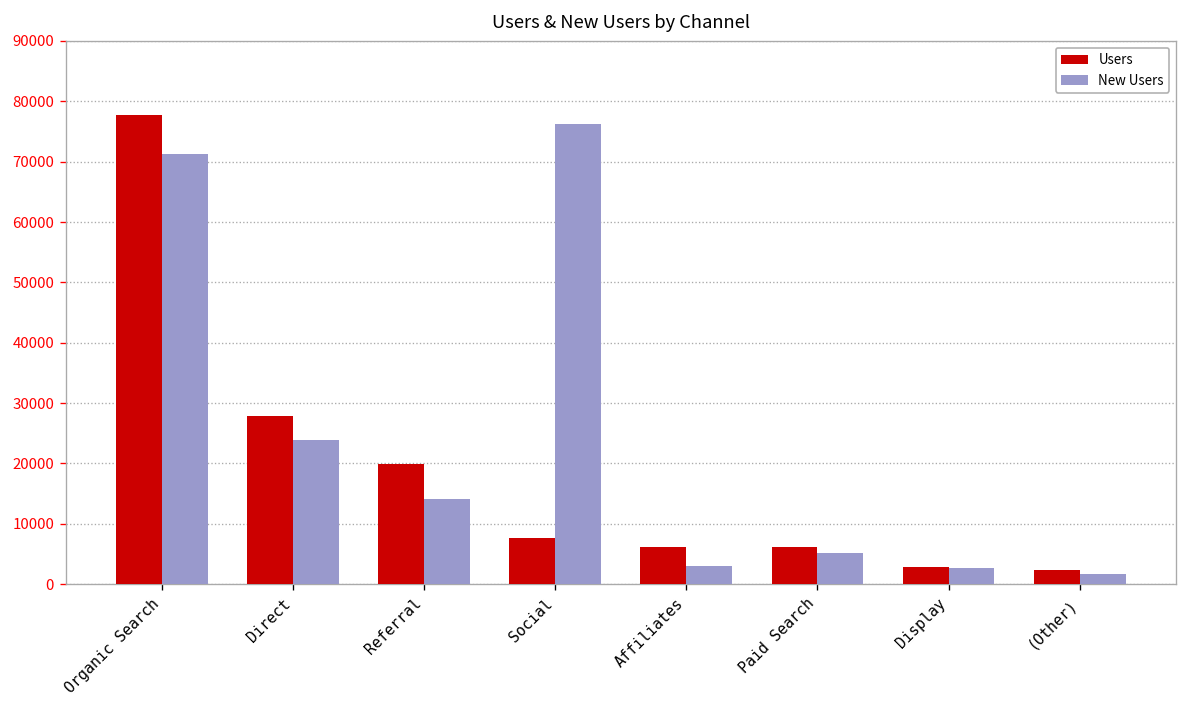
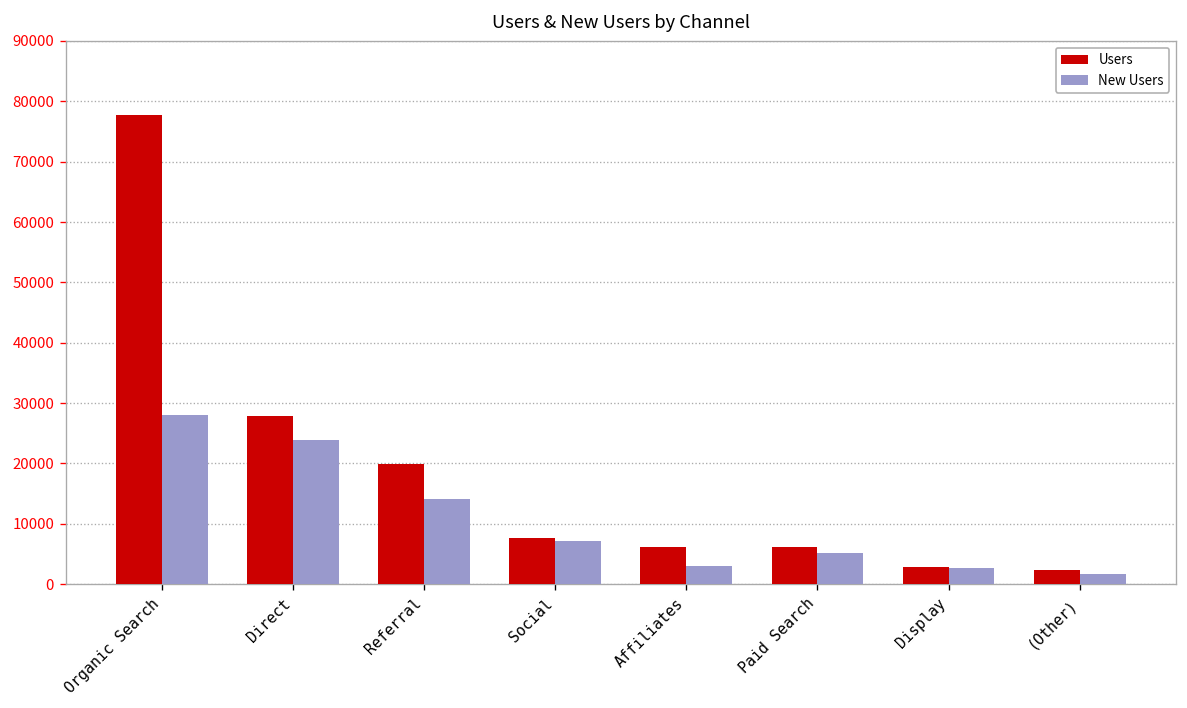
  {
    "Users": {
      "Organic Search": 78000,
      "Direct": 28000,
      "Referral": 20000,
      "Social": 8000,
      "Affiliates": 6000,
      "Paid Search": 6000,
      "Display": 3000,
      "(Other)": 2000
    },
    "New Users": {
-     "Organic Search": 71000,
+     "Organic Search": 28000,
      "Direct": 24000,
      "Referral": 14000,
-     "Social": 76000,
+     "Social": 7000,
      "Affiliates": 3000,
      "Paid Search": 5000,
      "Display": 3000,
      "(Other)": 2000
    }
  }
